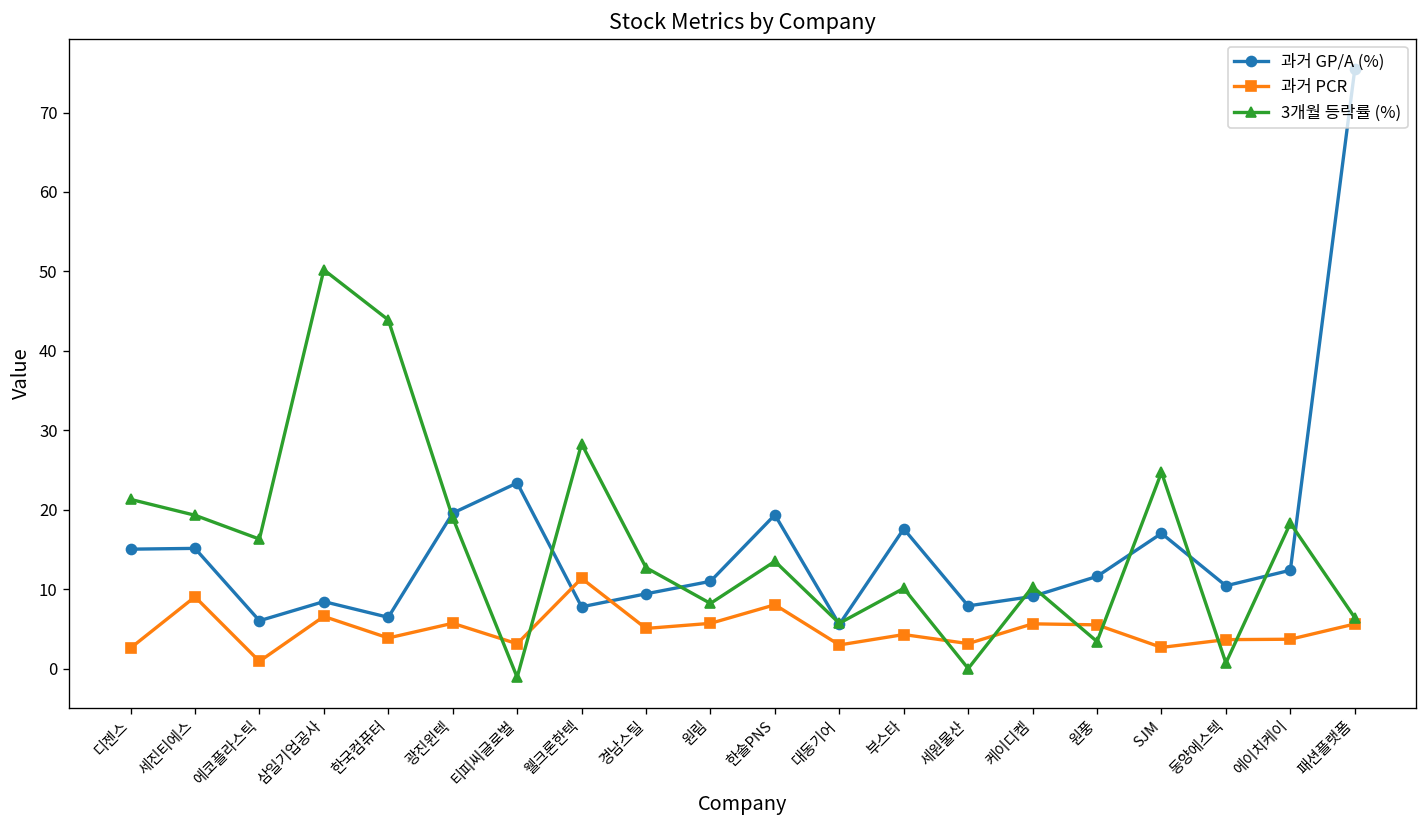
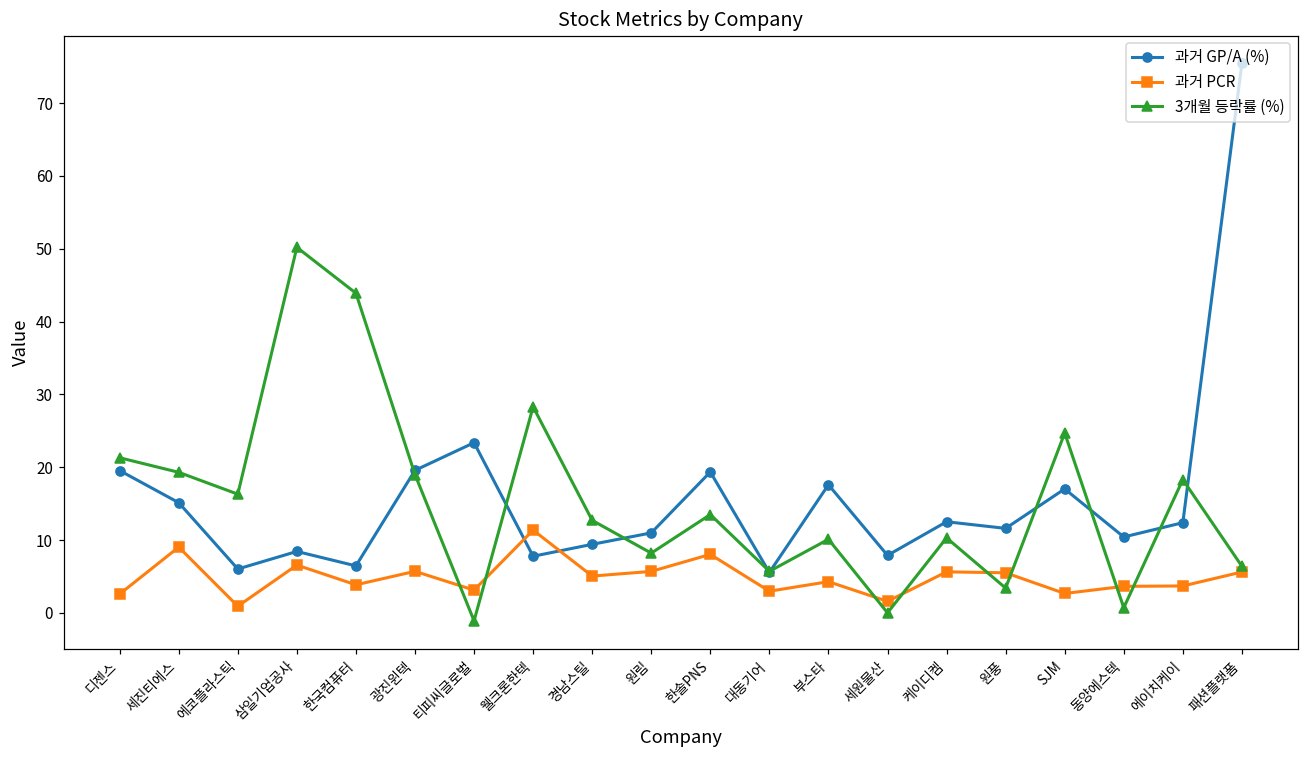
  {
    "과거 GP/A (%)": {
-     "디젠스": 15,
+     "디젠스": 20,
      "세진티에스": 15,
      "에코플라스틱": 6,
      "삼일기업공사": 8,
      "한국컴퓨터": 6,
      "광진윈텍": 20,
      "티피씨글로벌": 23,
      "웰크론한텍": 8,
      "경남스틸": 9,
      "원림": 11,
      "한솔PNS": 19,
      "부스타": 18,
      "세원물산": 8,
-     "케이디켐": 9,
+     "케이디켐": 13,
      "원풍": 12,
      "SJM": 17,
      "동양에스텍": 10,
      "에이치케이": 12
    },
    "과거 PCR": {
      "디젠스": 3,
      "세진티에스": 9,
      "에코플라스틱": 1,
      "삼일기업공사": 7,
      "한국컴퓨터": 4,
      "광진윈텍": 6,
      "티피씨글로벌": 3,
      "웰크론한텍": 11,
      "경남스틸": 5,
      "원림": 6,
      "한솔PNS": 8,
      "대동기어": 3,
      "부스타": 4,
-     "세원물산": 3,
+     "세원물산": 2,
      "케이디켐": 6,
      "원풍": 6,
      "SJM": 3,
      "동양에스텍": 4,
      "에이치케이": 4,
      "패션플랫폼": 6
    },
    "3개월 등락률 (%)": {
      "디젠스": 21,
      "세진티에스": 19,
      "에코플라스틱": 16,
      "삼일기업공사": 50,
      "한국컴퓨터": 44,
      "광진윈텍": 19,
      "티피씨글로벌": -1,
      "웰크론한텍": 28,
      "경남스틸": 13,
      "원림": 8,
      "한솔PNS": 14,
      "부스타": 10,
      "세원물산": 0,
      "케이디켐": 10,
      "원풍": 3,
      "SJM": 25,
      "동양에스텍": 1,
      "에이치케이": 18,
      "패션플랫폼": 6
    }
  }
